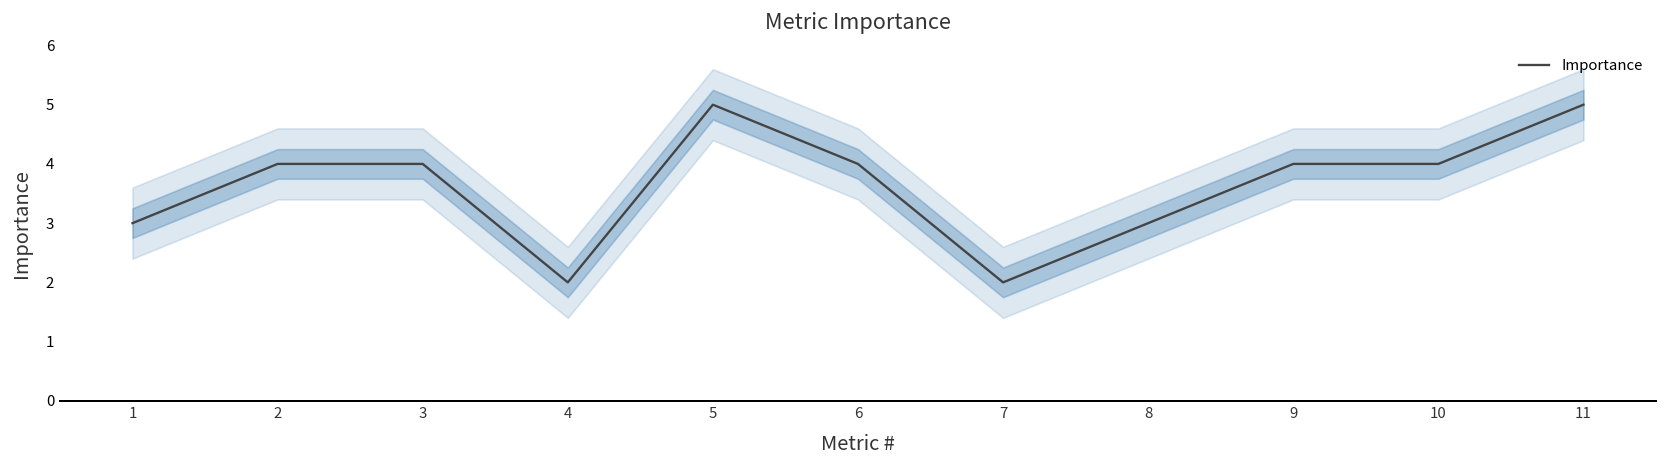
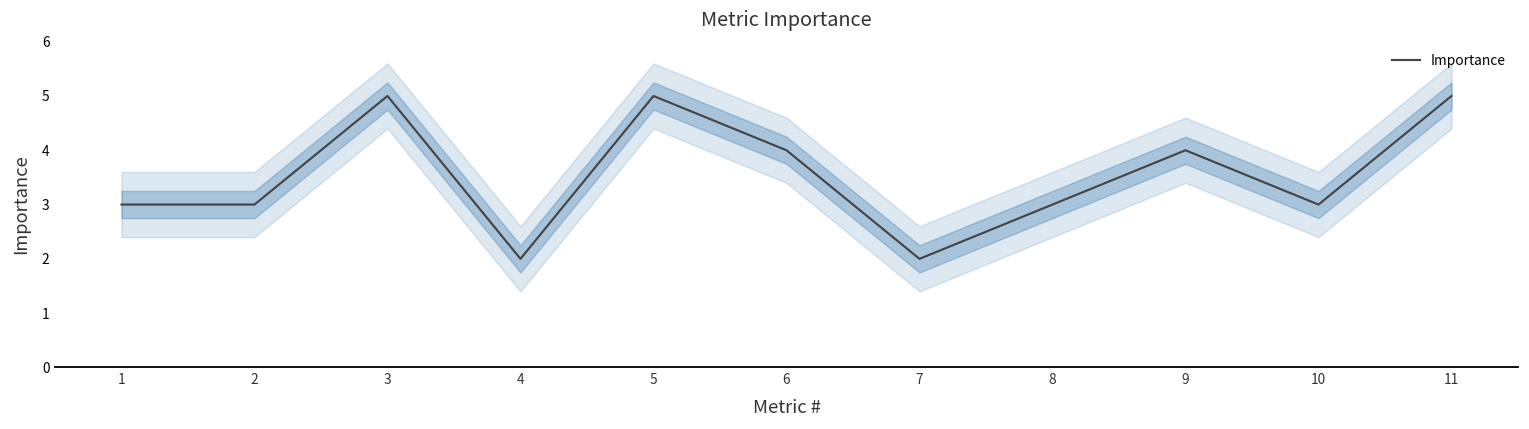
  {
    "Importance": {
      "1": 3,
-     "2": 4,
-     "3": 4,
+     "2": 3,
+     "3": 5,
      "4": 2,
      "5": 5,
      "6": 4,
      "7": 2,
      "8": 3,
      "9": 4,
-     "10": 4,
+     "10": 3,
      "11": 5
    }
  }
